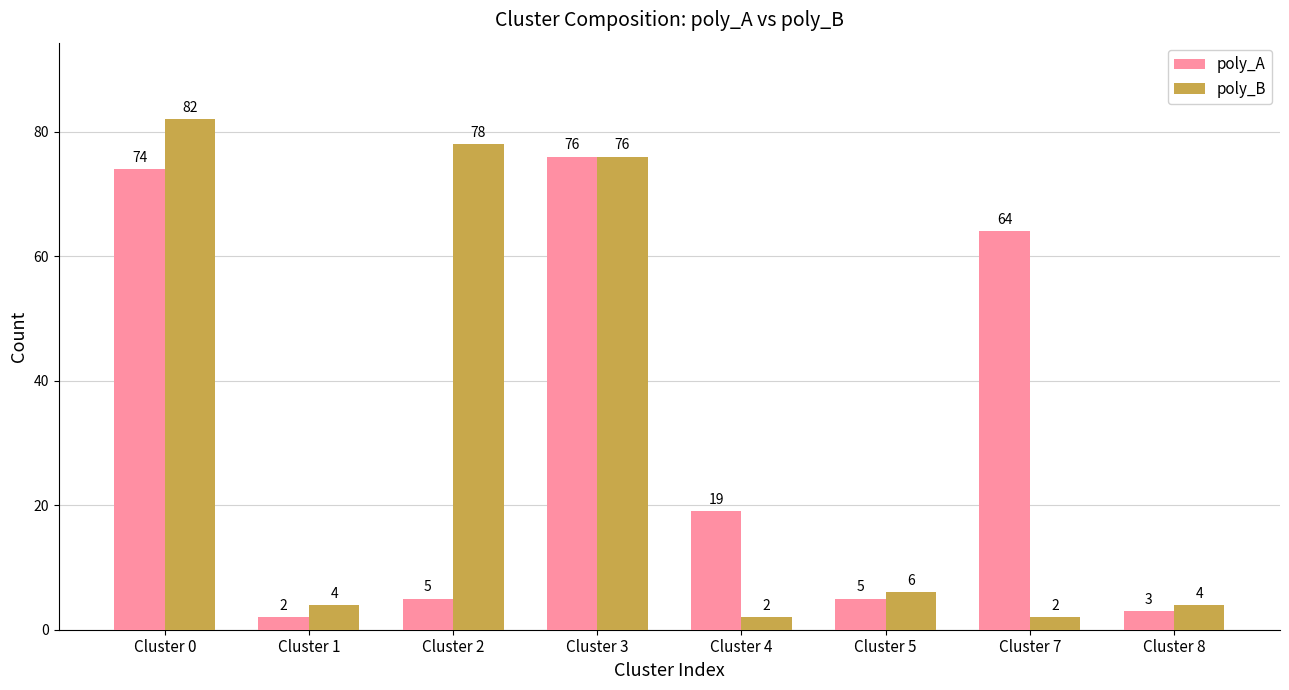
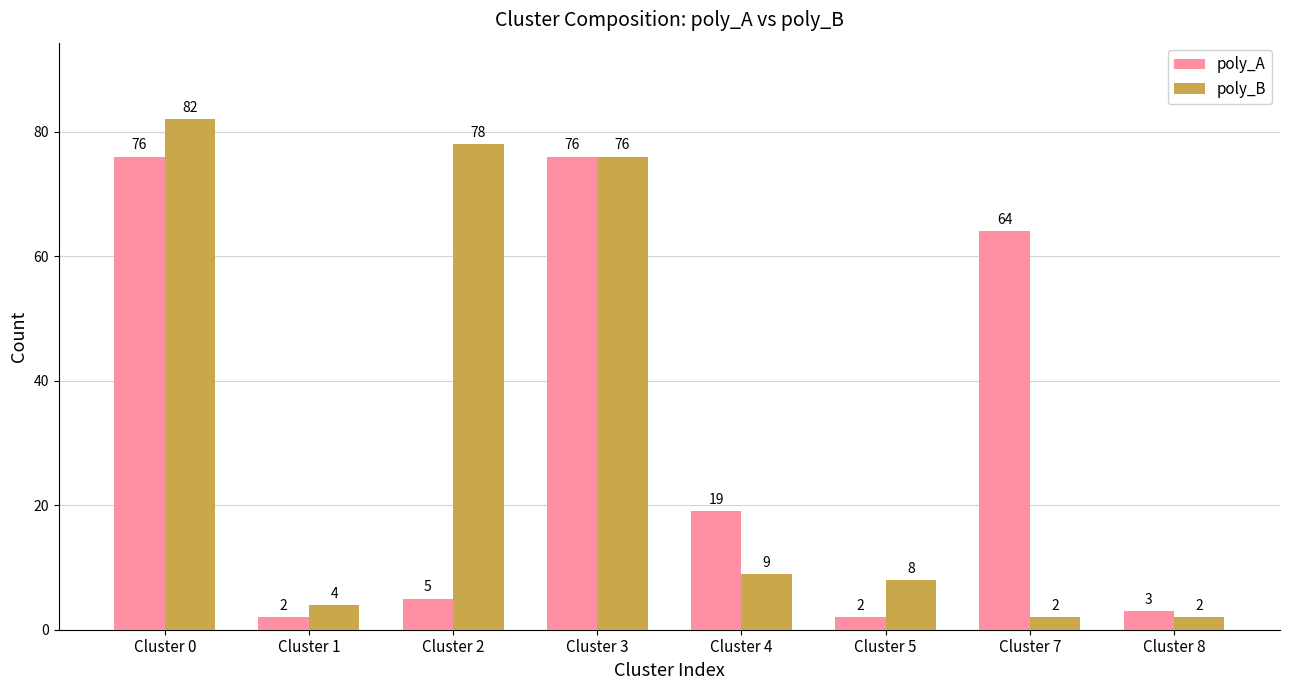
  {
    "poly_A": {
-     "Cluster 0": 74,
+     "Cluster 0": 76,
      "Cluster 1": 2,
      "Cluster 2": 5,
      "Cluster 3": 76,
      "Cluster 4": 19,
-     "Cluster 5": 5,
+     "Cluster 5": 2,
      "Cluster 7": 64,
      "Cluster 8": 3
    },
    "poly_B": {
      "Cluster 0": 82,
      "Cluster 1": 4,
      "Cluster 2": 78,
      "Cluster 3": 76,
-     "Cluster 4": 2,
-     "Cluster 5": 6,
+     "Cluster 4": 9,
+     "Cluster 5": 8,
      "Cluster 7": 2,
-     "Cluster 8": 4
+     "Cluster 8": 2
    }
  }
